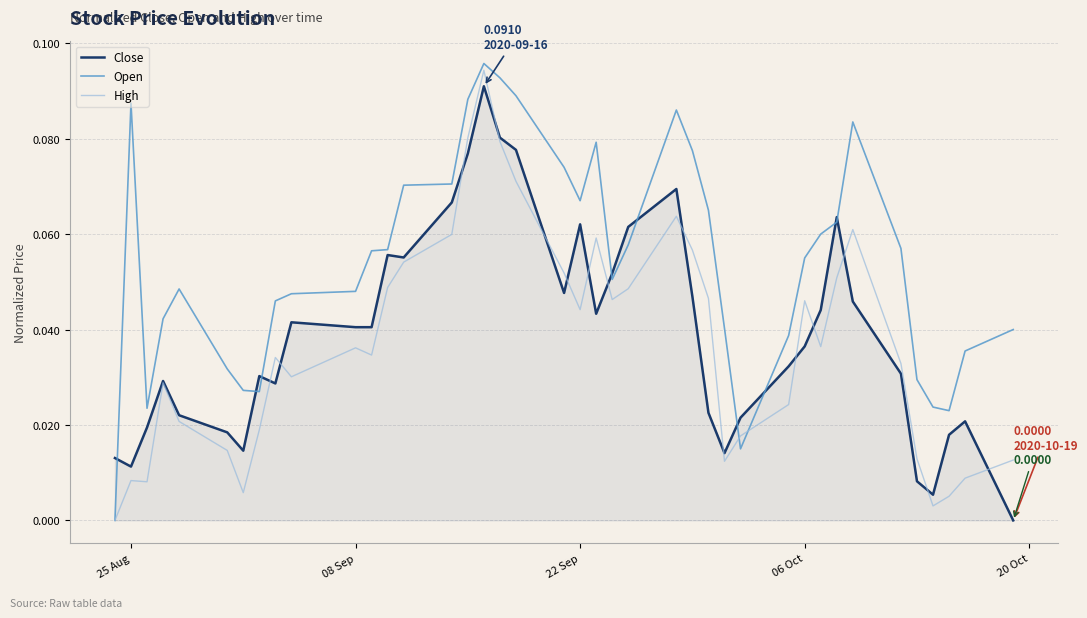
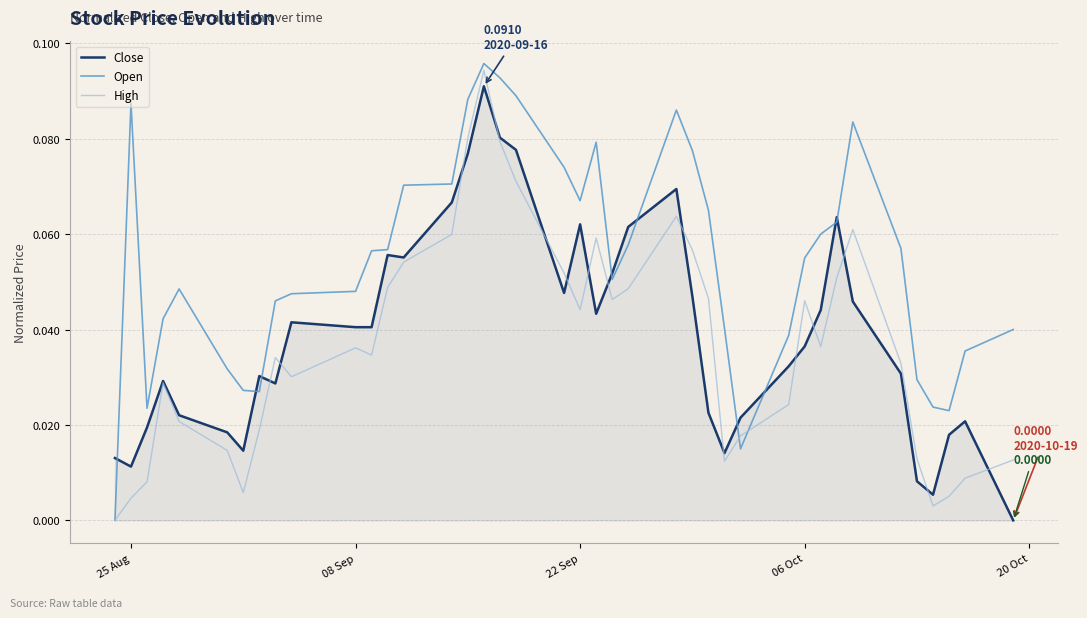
  {
    "Close": {
      "25 Aug": 0.011,
      "08 Sep": 0.041,
      "22 Sep": 0.062,
      "06 Oct": 0.036
    },
    "Open": {
      "08 Sep": 0.048,
      "22 Sep": 0.067,
      "06 Oct": 0.055
    },
    "High": {
-     "25 Aug": 0.008,
+     "25 Aug": 0.005,
      "08 Sep": 0.036,
      "22 Sep": 0.044,
      "06 Oct": 0.046
    }
  }
